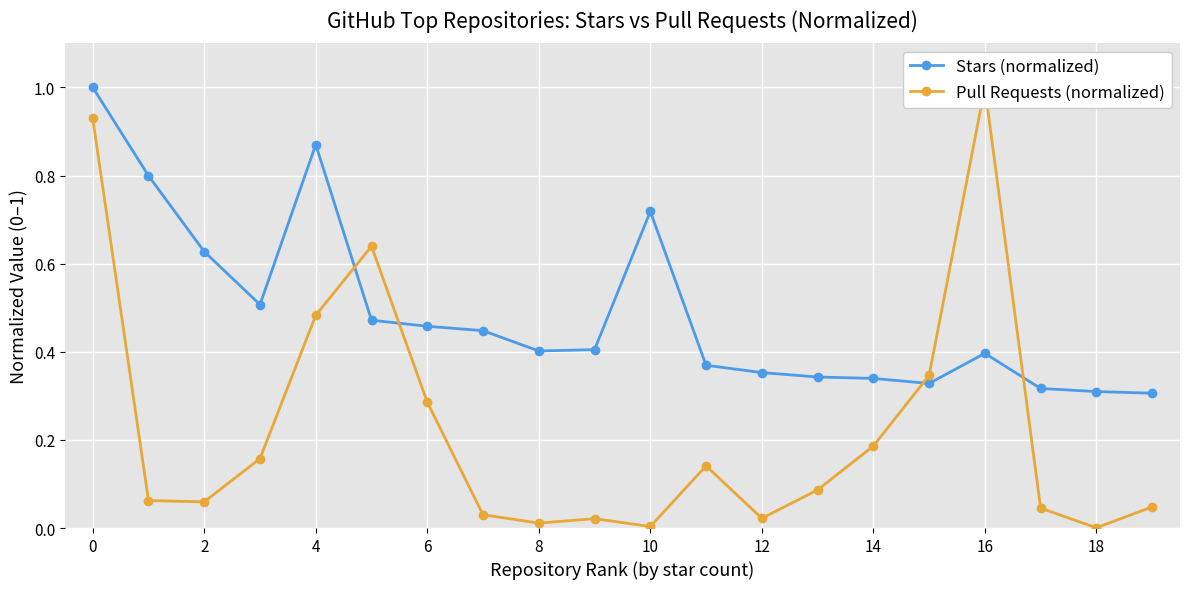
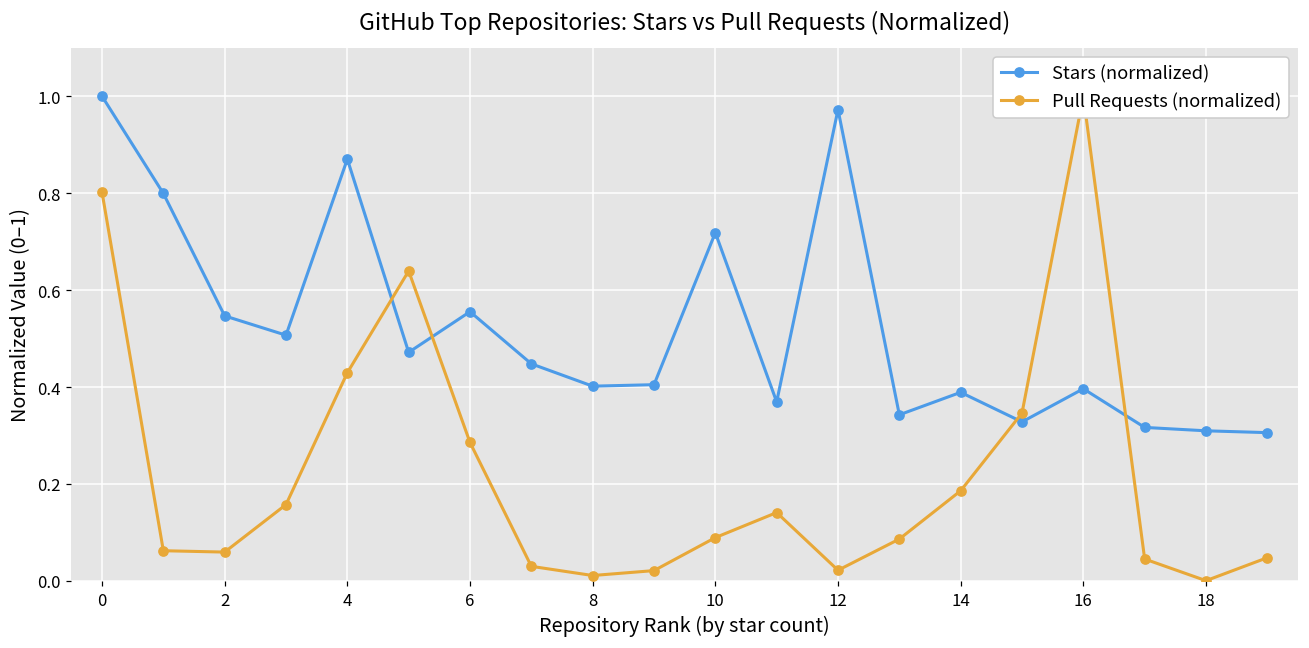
  {
    "Stars (normalized)": {
      "0": 1.00,
-     "2": 0.63,
+     "2": 0.55,
      "4": 0.87,
-     "6": 0.46,
+     "6": 0.56,
      "8": 0.40,
      "10": 0.72,
-     "12": 0.35,
-     "14": 0.34,
+     "12": 0.97,
+     "14": 0.39,
      "16": 0.40,
      "18": 0.31
    },
    "Pull Requests (normalized)": {
-     "0": 0.93,
+     "0": 0.80,
      "2": 0.06,
-     "4": 0.48,
+     "4": 0.43,
      "6": 0.29,
      "8": 0.01,
-     "10": 0.00,
+     "10": 0.09,
      "12": 0.02,
      "14": 0.19,
      "18": 0.00
    }
  }
